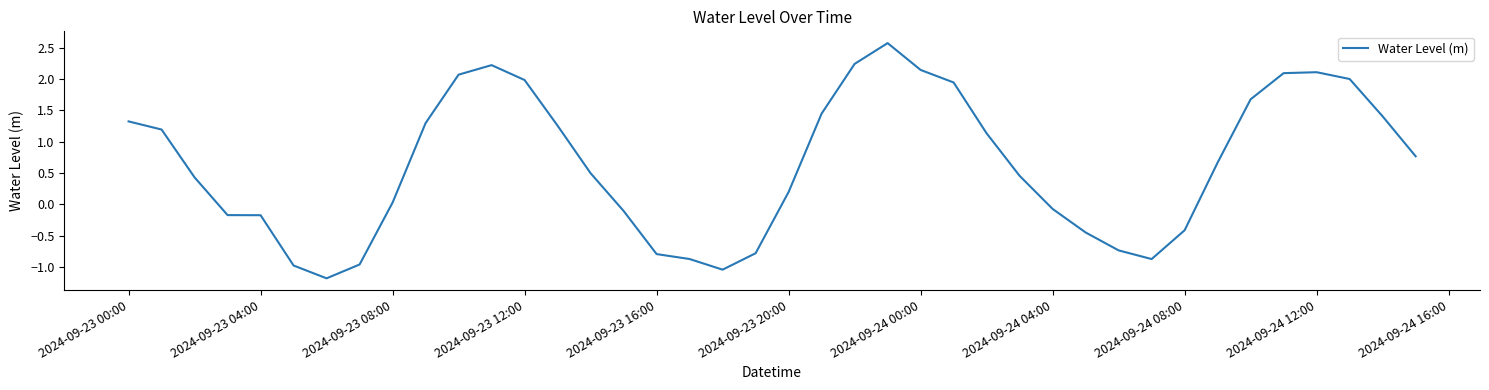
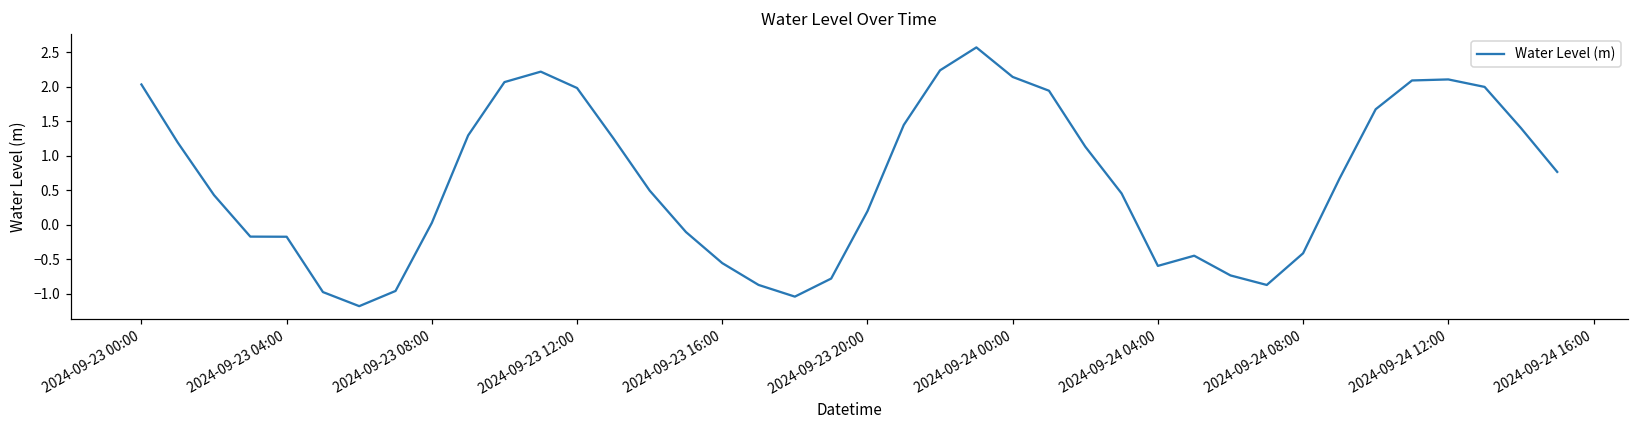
  {
-   "2024-09-23 00:00": 1.3,
+   "2024-09-23 00:00": 2.0,
    "2024-09-23 04:00": -0.2,
    "2024-09-23 08:00": 0.0,
    "2024-09-23 12:00": 2.0,
-   "2024-09-23 16:00": -0.8,
+   "2024-09-23 16:00": -0.6,
    "2024-09-23 20:00": 0.2,
    "2024-09-24 00:00": 2.1,
-   "2024-09-24 04:00": -0.1,
+   "2024-09-24 04:00": -0.6,
    "2024-09-24 08:00": -0.4,
    "2024-09-24 12:00": 2.1
  }
